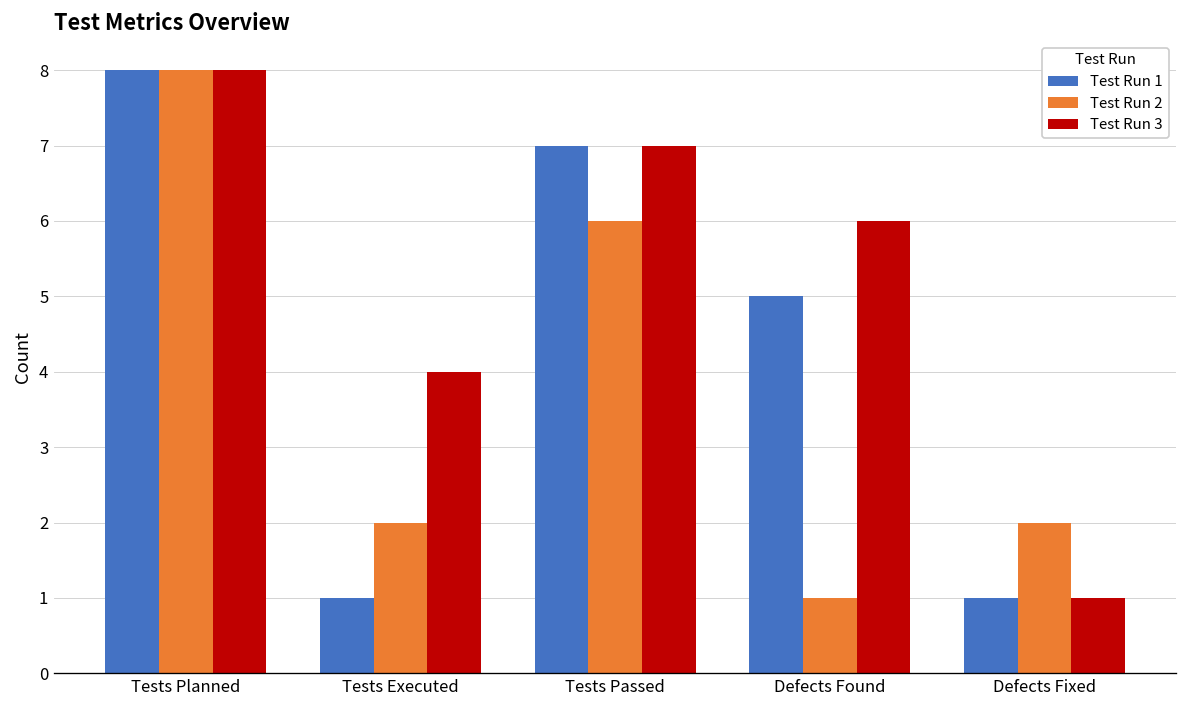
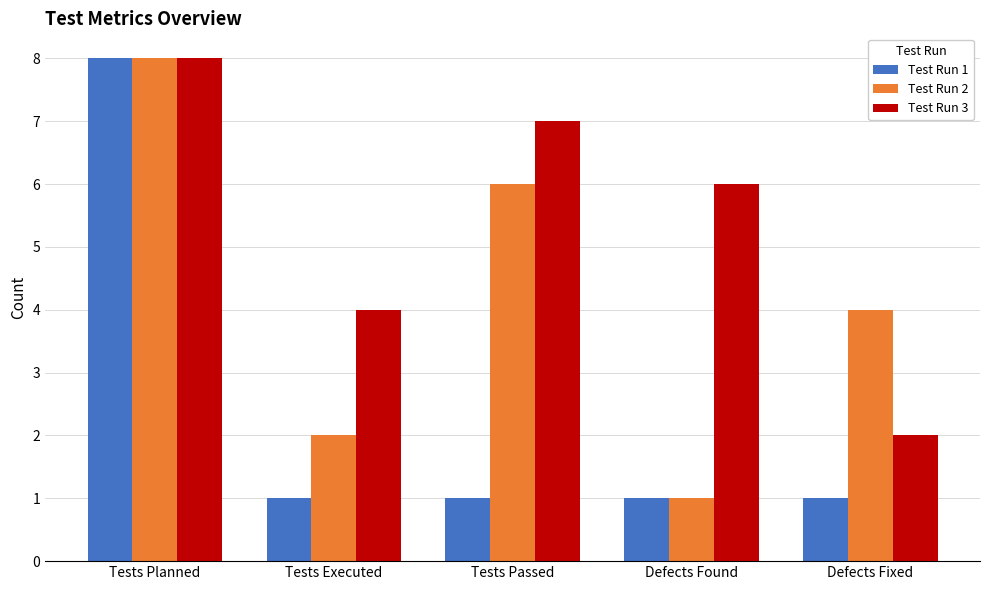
  {
    "Test Run 1": {
      "Tests Planned": 8,
      "Tests Executed": 1,
-     "Tests Passed": 7,
-     "Defects Found": 5,
+     "Tests Passed": 1,
+     "Defects Found": 1,
      "Defects Fixed": 1
    },
    "Test Run 2": {
      "Tests Planned": 8,
      "Tests Executed": 2,
      "Tests Passed": 6,
      "Defects Found": 1,
-     "Defects Fixed": 2
+     "Defects Fixed": 4
    },
    "Test Run 3": {
      "Tests Planned": 8,
      "Tests Executed": 4,
      "Tests Passed": 7,
      "Defects Found": 6,
-     "Defects Fixed": 1
+     "Defects Fixed": 2
    }
  }
